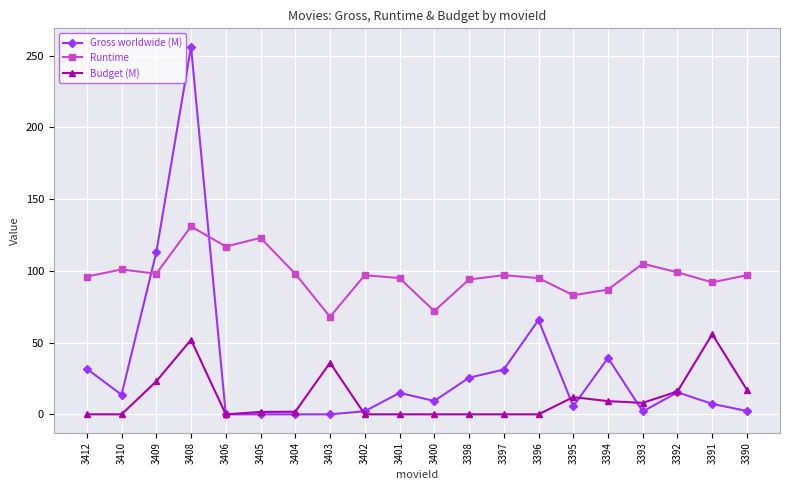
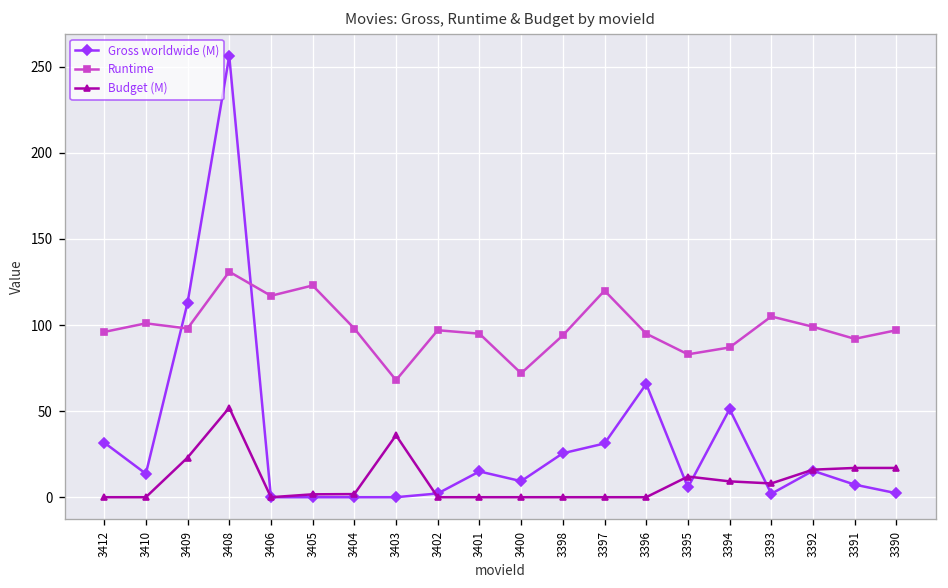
  {
    "Gross worldwide (M)": {
      "3412": 32,
      "3410": 14,
      "3409": 113,
      "3408": 256,
      "3404": 0,
      "3403": 0,
      "3402": 2,
      "3401": 15,
      "3400": 9,
      "3398": 26,
      "3397": 31,
      "3396": 66,
      "3395": 6,
-     "3394": 39,
+     "3394": 51,
      "3393": 2,
      "3391": 7,
      "3390": 2
    },
    "Runtime": {
      "3412": 96,
      "3410": 101,
      "3409": 98,
      "3408": 131,
      "3406": 117,
      "3405": 123,
      "3404": 98,
      "3403": 68,
      "3402": 97,
      "3401": 95,
      "3400": 72,
      "3398": 94,
-     "3397": 97,
+     "3397": 120,
      "3396": 95,
      "3395": 83,
      "3394": 87,
      "3393": 105,
      "3392": 99,
      "3391": 92,
      "3390": 97
    },
    "Budget (M)": {
      "3412": 0,
      "3410": 0,
      "3409": 23,
      "3408": 52,
      "3404": 2,
      "3403": 36,
      "3402": 0,
      "3401": 0,
      "3400": 0,
      "3398": 0,
      "3397": 0,
      "3396": 0,
      "3395": 12,
      "3394": 9,
      "3393": 8,
-     "3391": 56,
+     "3391": 17,
      "3390": 17
    }
  }
